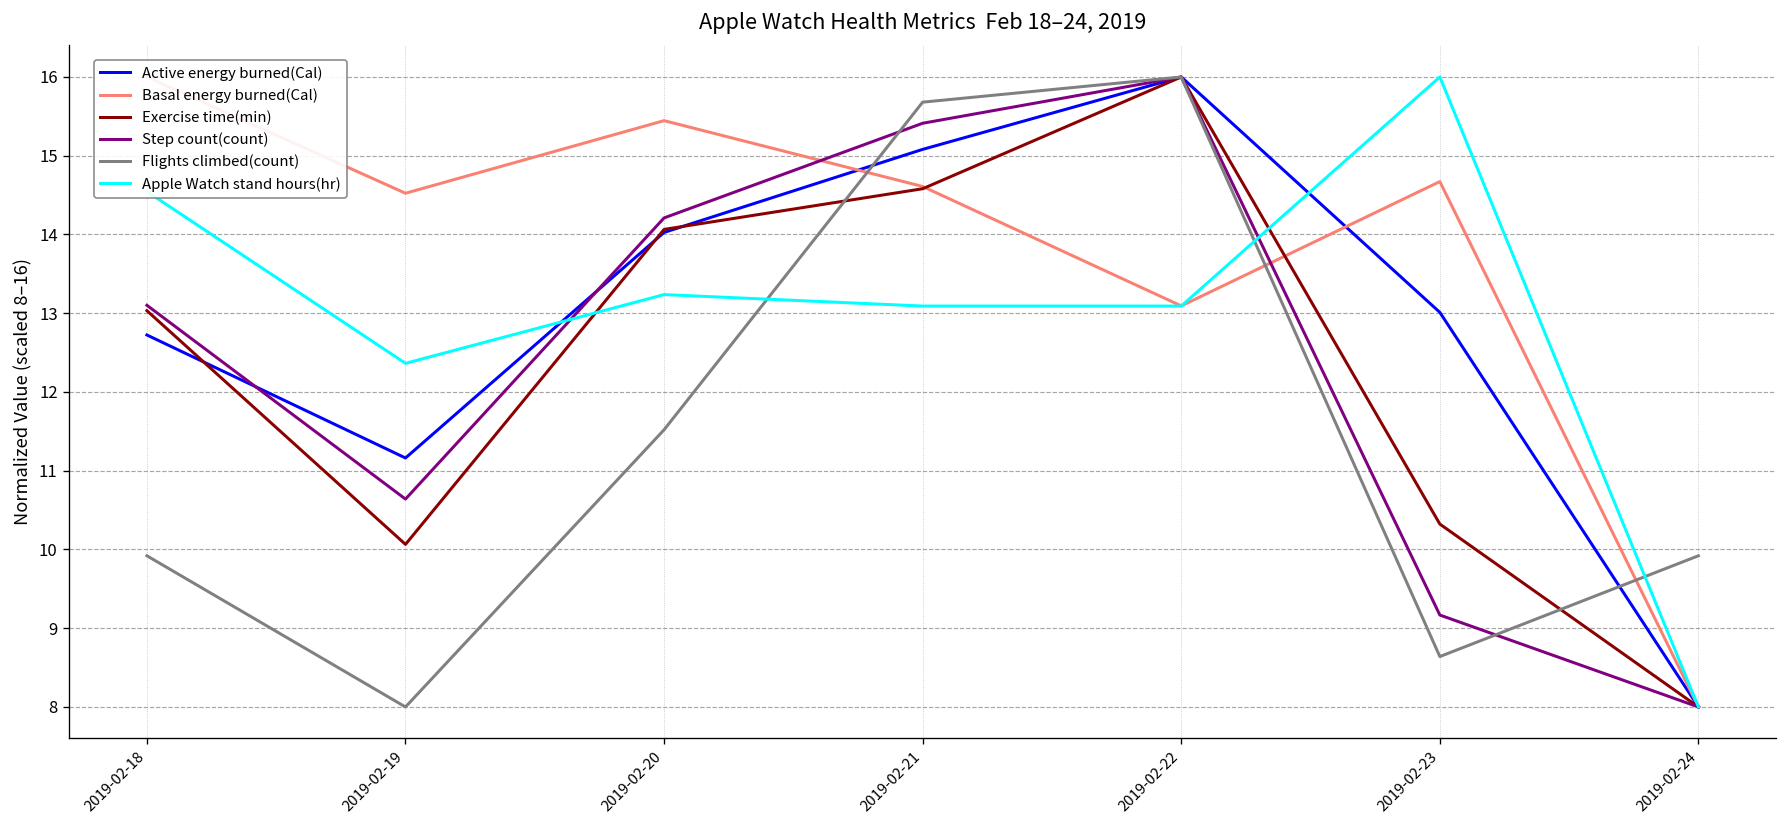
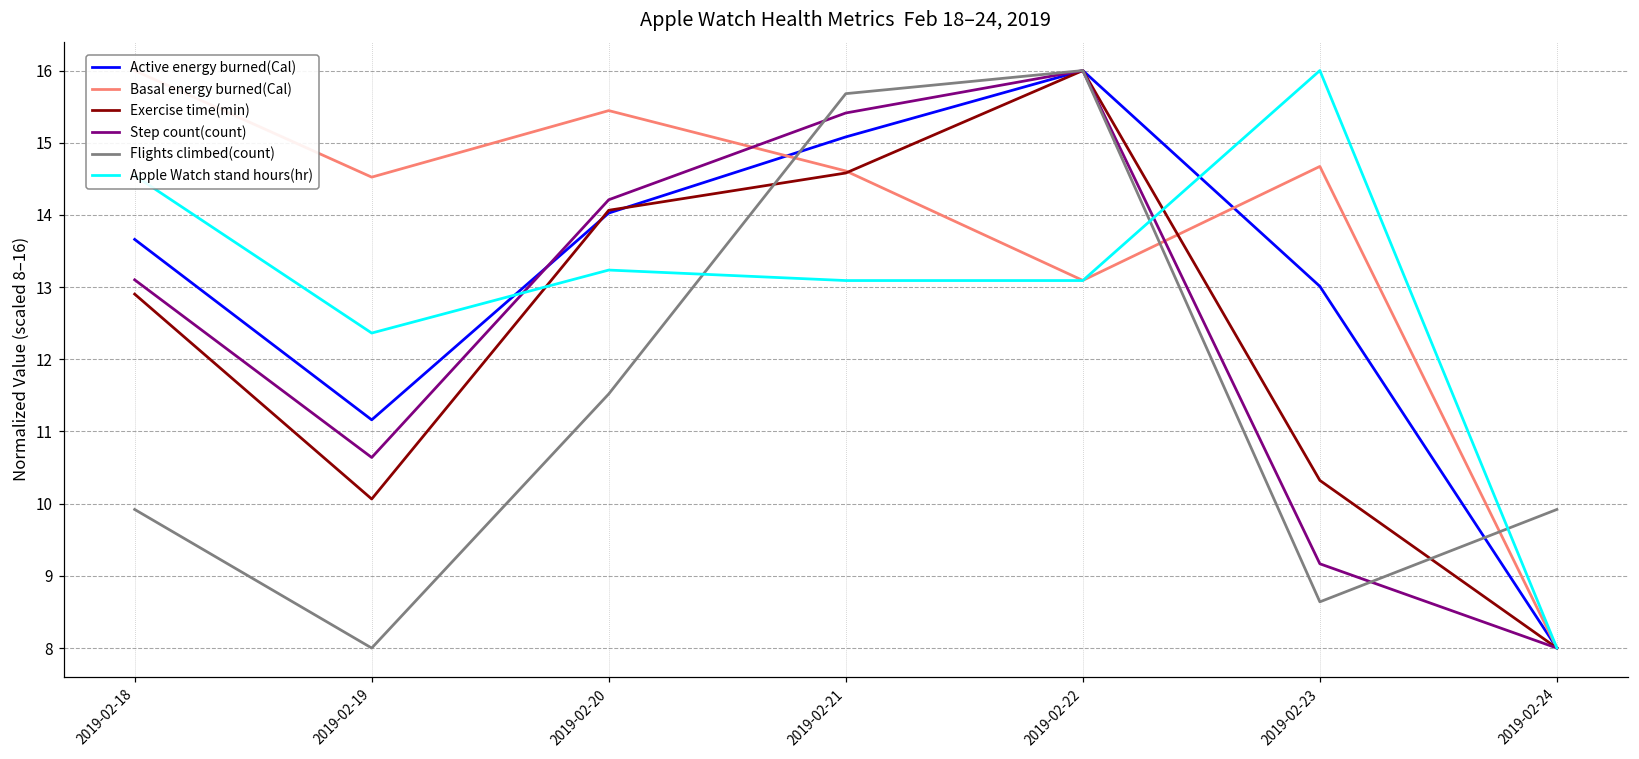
  {
    "Active energy burned(Cal)": {
-     "2019-02-18": 12.7,
+     "2019-02-18": 13.7,
      "2019-02-19": 11.2,
      "2019-02-21": 15.1,
      "2019-02-23": 13.0
    },
    "Basal energy burned(Cal)": {
      "2019-02-19": 14.5,
      "2019-02-20": 15.4,
      "2019-02-23": 14.7
    },
    "Exercise time(min)": {
-     "2019-02-18": 13.0,
+     "2019-02-18": 12.9,
      "2019-02-19": 10.1,
      "2019-02-23": 10.3
    },
    "Step count(count)": {
      "2019-02-18": 13.1,
      "2019-02-19": 10.6,
      "2019-02-20": 14.2,
      "2019-02-21": 15.4,
      "2019-02-23": 9.2
    },
    "Flights climbed(count)": {
      "2019-02-18": 9.9,
      "2019-02-19": 8.0,
      "2019-02-20": 11.5,
      "2019-02-21": 15.7,
      "2019-02-23": 8.6,
      "2019-02-24": 9.9
    },
    "Apple Watch stand hours(hr)": {
      "2019-02-19": 12.4,
      "2019-02-20": 13.2,
      "2019-02-21": 13.1,
      "2019-02-23": 16.0
    }
  }
